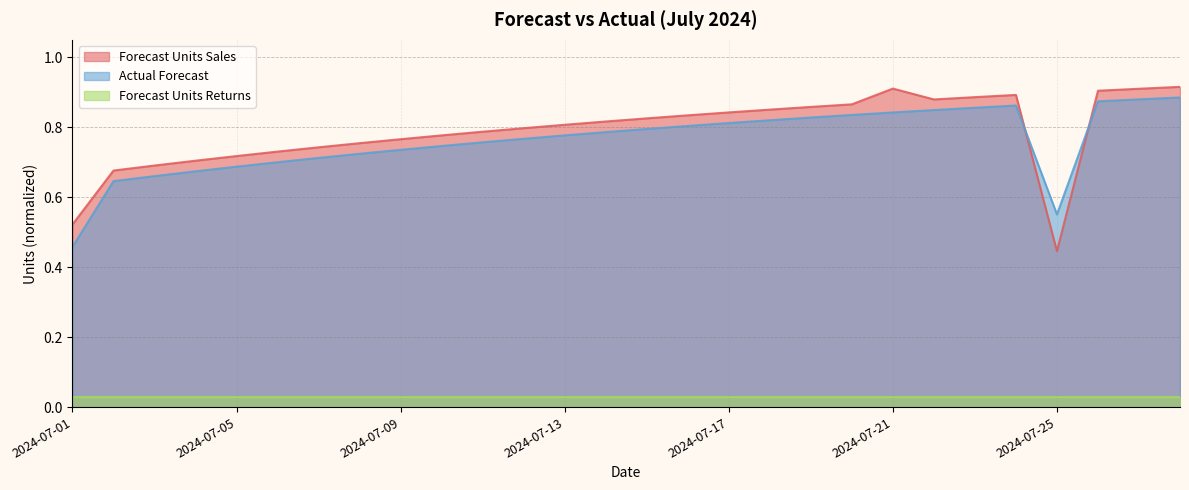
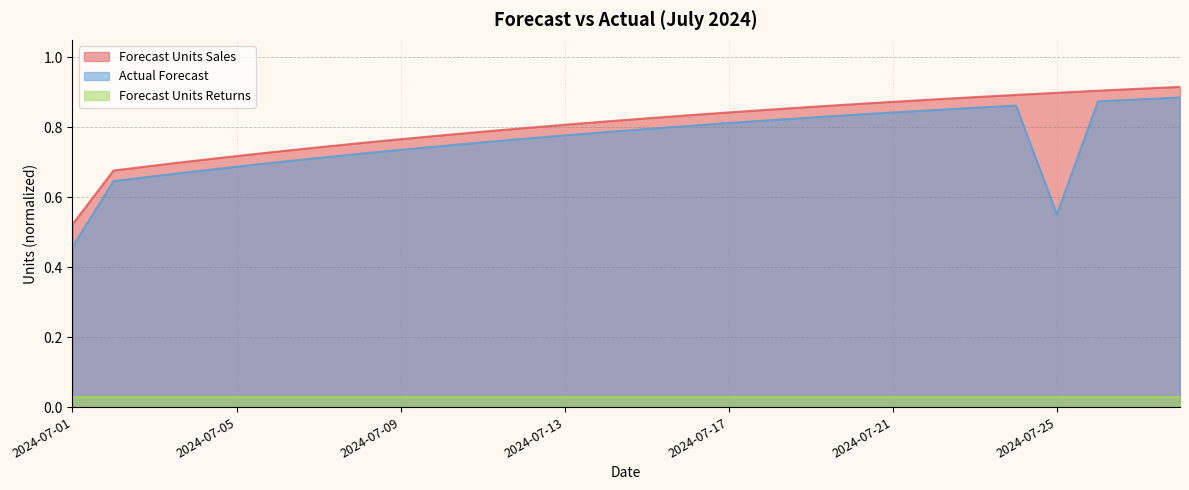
  {
    "Forecast Units Sales": {
      "2024-07-01": 0.52,
      "2024-07-05": 0.72,
      "2024-07-09": 0.77,
      "2024-07-13": 0.81,
      "2024-07-17": 0.84,
-     "2024-07-21": 0.91,
-     "2024-07-25": 0.45
+     "2024-07-21": 0.87,
+     "2024-07-25": 0.90
    },
    "Actual Forecast": {
      "2024-07-01": 0.46,
      "2024-07-05": 0.69,
      "2024-07-09": 0.74,
      "2024-07-13": 0.78,
      "2024-07-17": 0.81,
      "2024-07-21": 0.84,
      "2024-07-25": 0.55
    },
    "Forecast Units Returns": {
      "2024-07-01": 0.03,
      "2024-07-05": 0.03,
      "2024-07-09": 0.03,
      "2024-07-13": 0.03,
      "2024-07-17": 0.03,
      "2024-07-21": 0.03,
      "2024-07-25": 0.03
    }
  }
